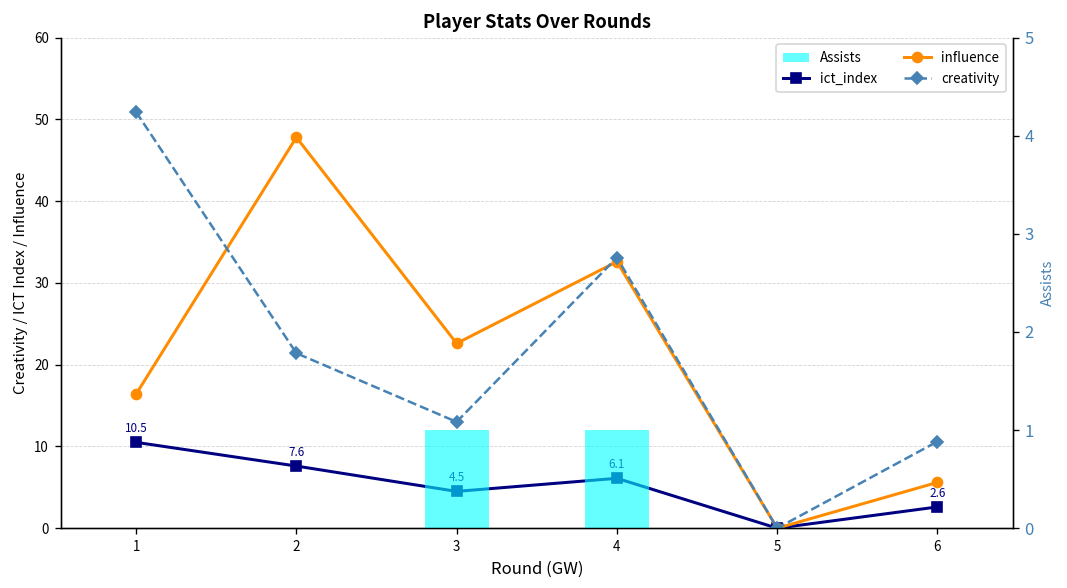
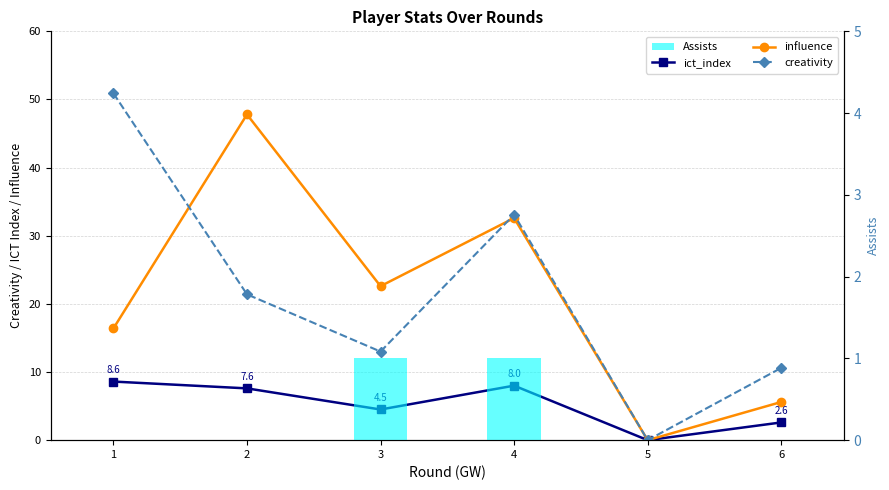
  {
    "ict_index": {
-     "1": 10.5,
+     "1": 8.6,
      "2": 7.6,
      "3": 4.5,
-     "4": 6.1,
+     "4": 8.0,
      "6": 2.6
    }
  }
